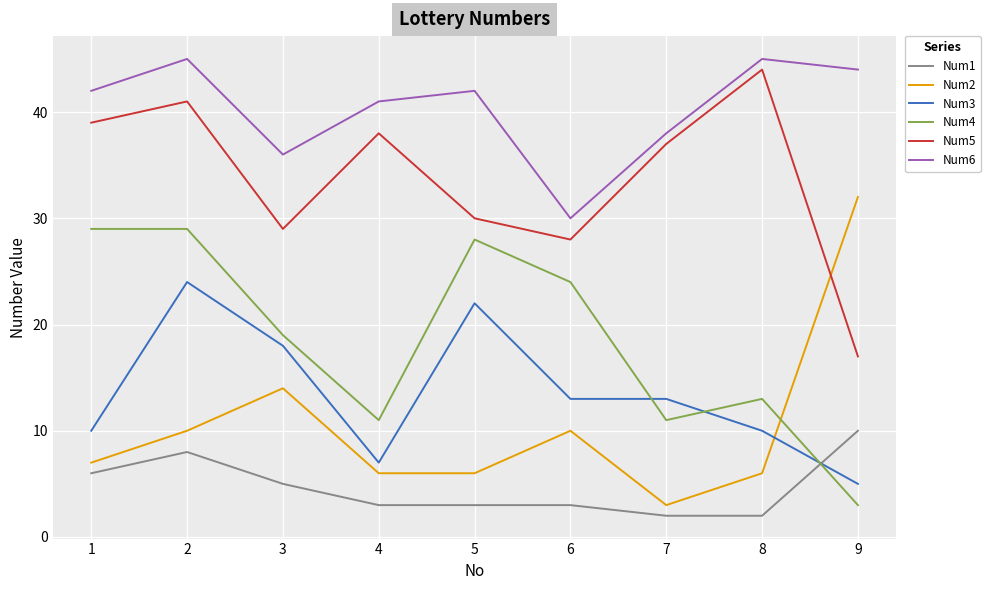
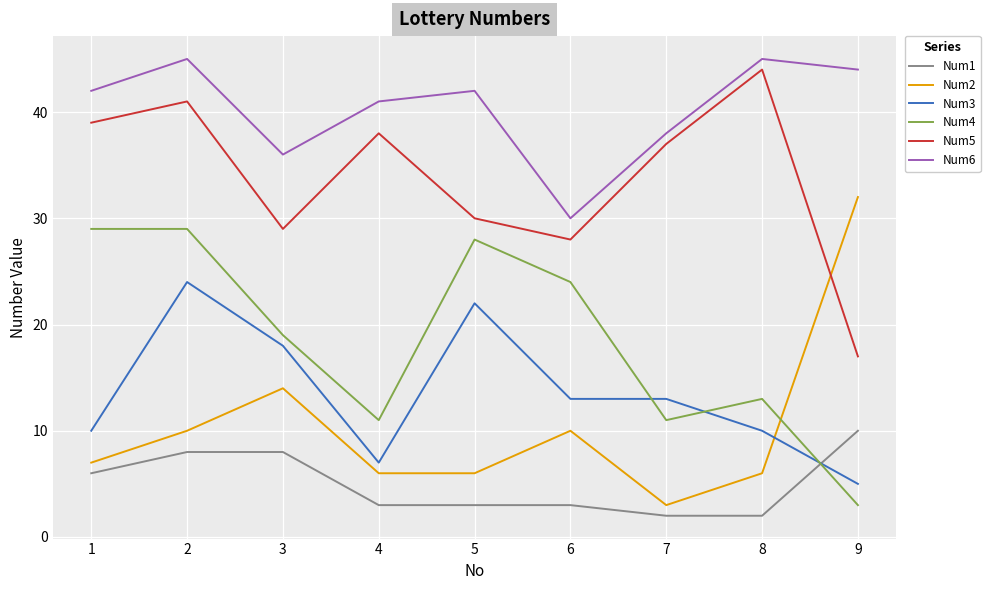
  {
    "Num1": {
      "1": 6,
      "2": 8,
-     "3": 5,
+     "3": 8,
      "4": 3,
      "5": 3,
      "6": 3,
      "7": 2,
      "8": 2,
      "9": 10
    },
    "Num2": {
      "1": 7,
      "2": 10,
      "3": 14,
      "4": 6,
      "5": 6,
      "6": 10,
      "7": 3,
      "8": 6,
      "9": 32
    },
    "Num3": {
      "1": 10,
      "2": 24,
      "3": 18,
      "4": 7,
      "5": 22,
      "6": 13,
      "7": 13,
      "8": 10,
      "9": 5
    },
    "Num4": {
      "1": 29,
      "2": 29,
      "3": 19,
      "4": 11,
      "5": 28,
      "6": 24,
      "7": 11,
      "8": 13,
      "9": 3
    },
    "Num5": {
      "1": 39,
      "2": 41,
      "3": 29,
      "4": 38,
      "5": 30,
      "6": 28,
      "7": 37,
      "8": 44,
      "9": 17
    },
    "Num6": {
      "1": 42,
      "2": 45,
      "3": 36,
      "4": 41,
      "5": 42,
      "6": 30,
      "7": 38,
      "8": 45,
      "9": 44
    }
  }
